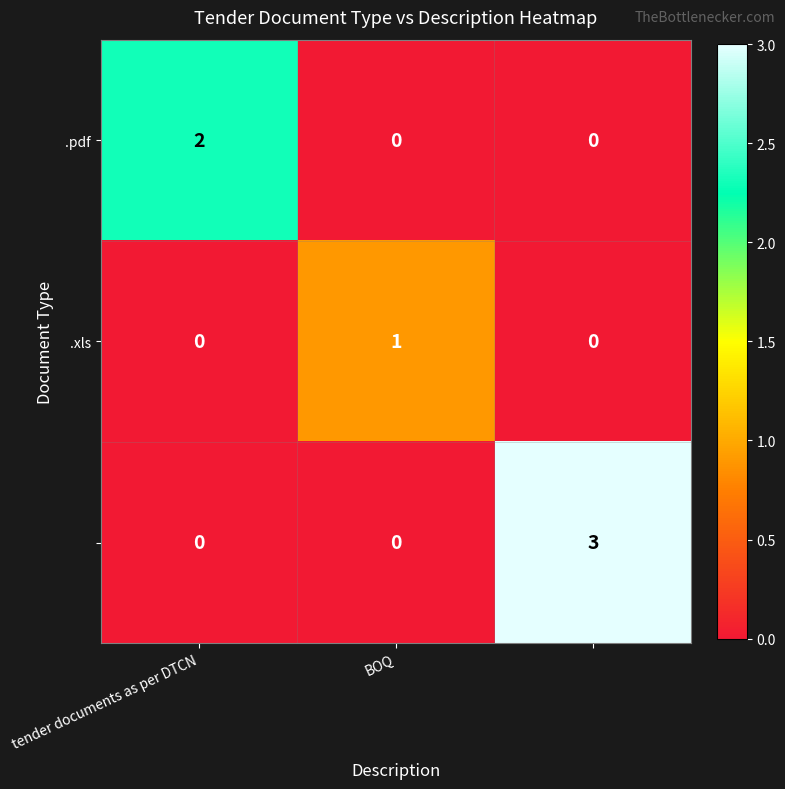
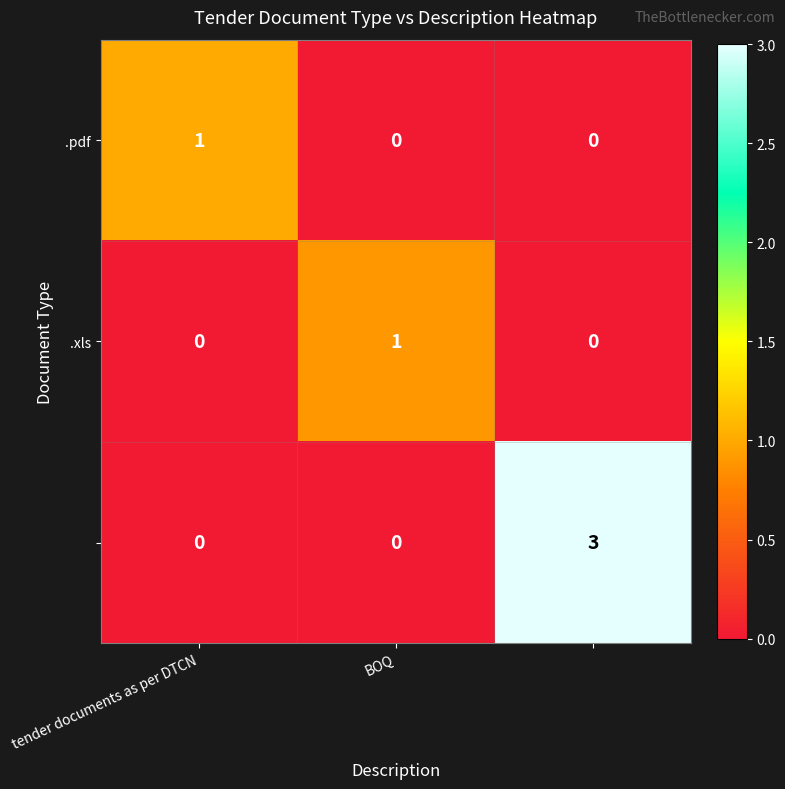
  {
    ".pdf": {
-     "tender documents as per DTCN": 2,
+     "tender documents as per DTCN": 1,
      "BOQ": 0
    },
    ".xls": {
      "tender documents as per DTCN": 0,
      "BOQ": 1
    }
  }
